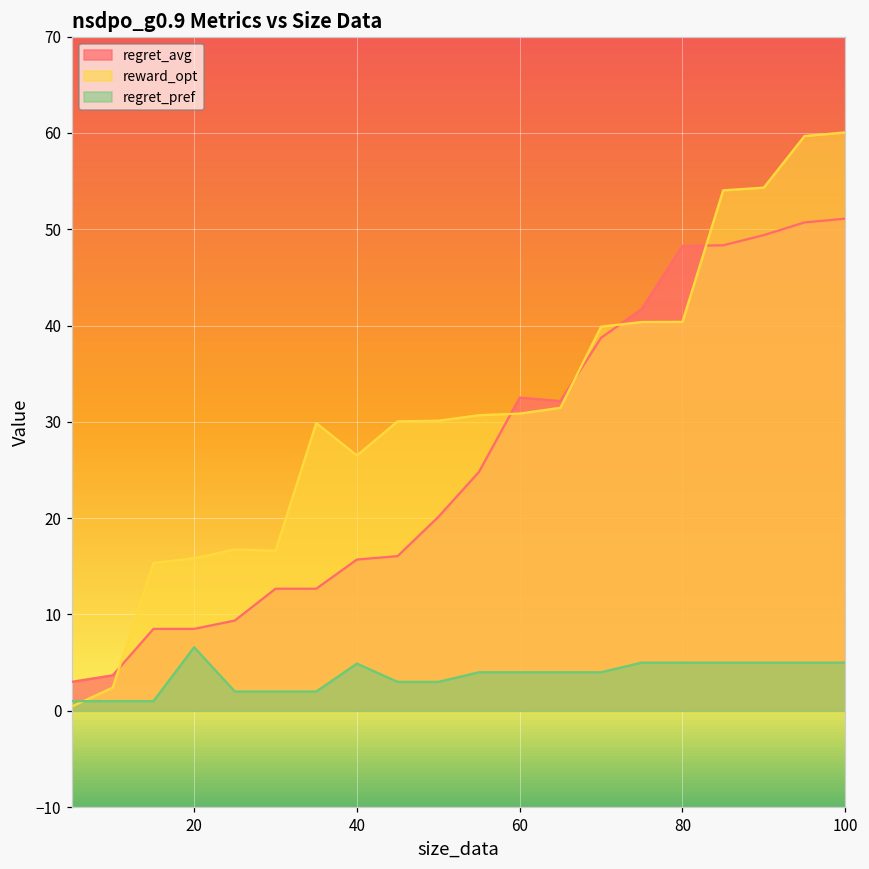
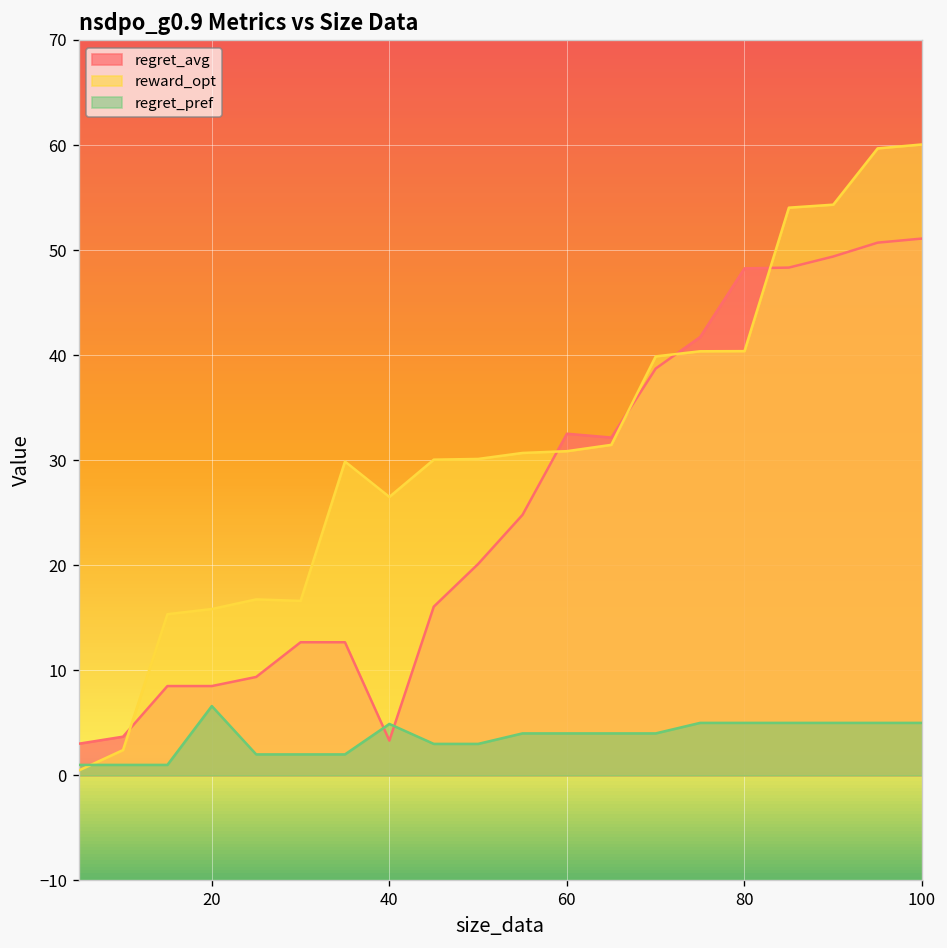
  {
    "regret_avg": {
      "20": 9,
-     "40": 16,
+     "40": 3,
      "60": 33,
      "80": 48,
      "100": 51
    },
    "reward_opt": {
      "20": 16,
      "40": 27,
      "60": 31,
      "80": 40,
      "100": 60
    },
    "regret_pref": {
      "20": 7,
      "40": 5,
      "60": 4,
      "80": 5,
      "100": 5
    }
  }
